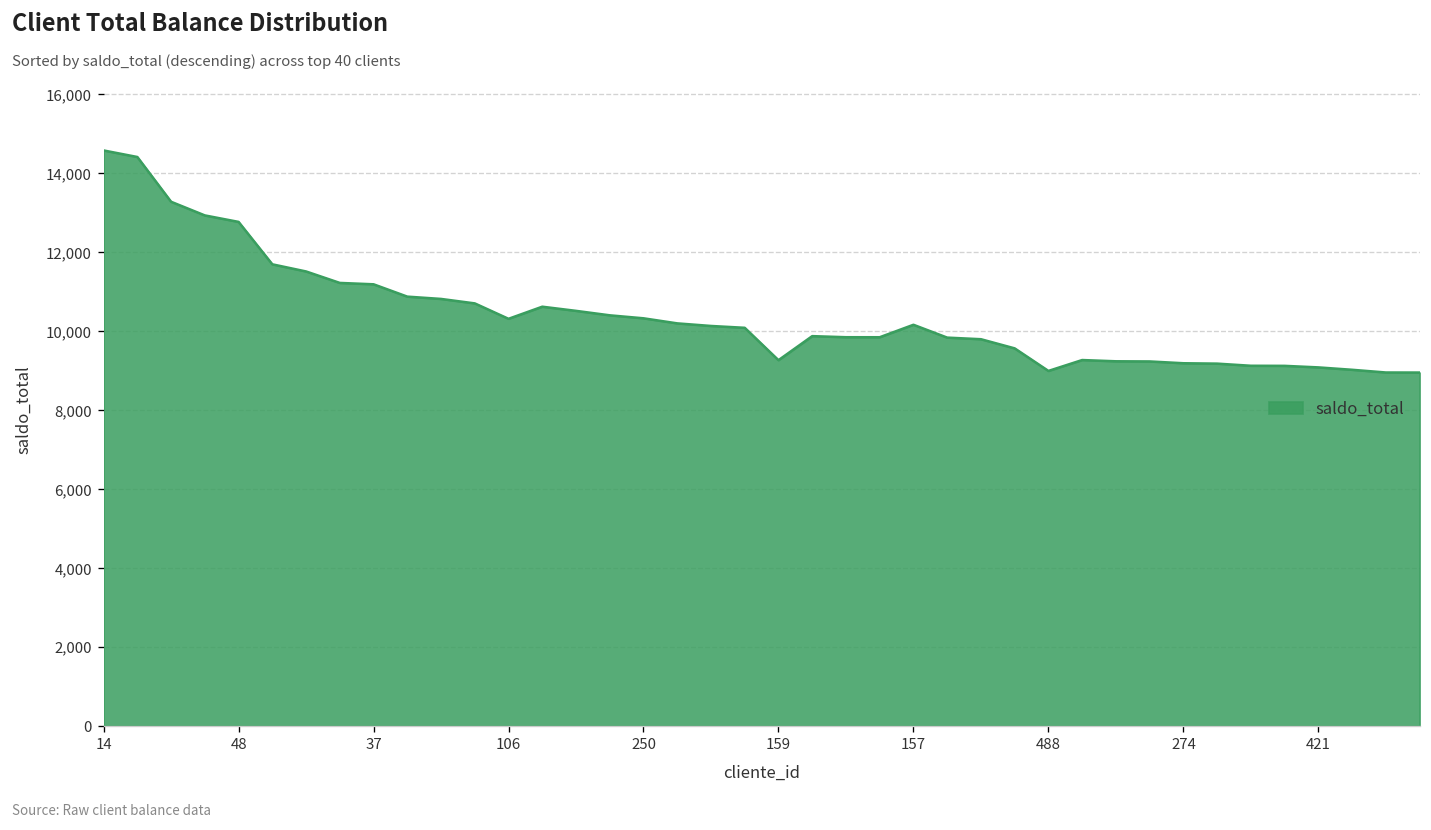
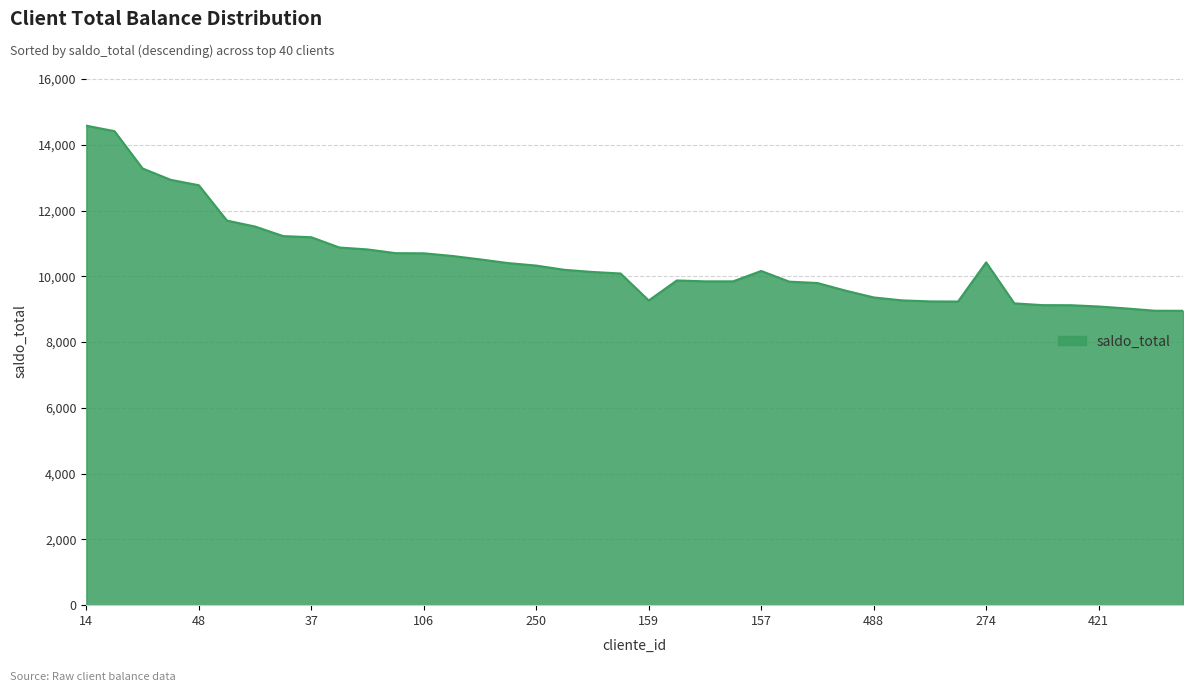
  {
    "48": "12,800",
-   "106": "10,300",
+   "106": "10,700",
    "250": "10,300",
    "159": "9,300",
    "157": "10,200",
-   "488": "9,000",
-   "274": "9,200",
+   "488": "9,400",
+   "274": "10,400",
    "421": "9,100"
  }
